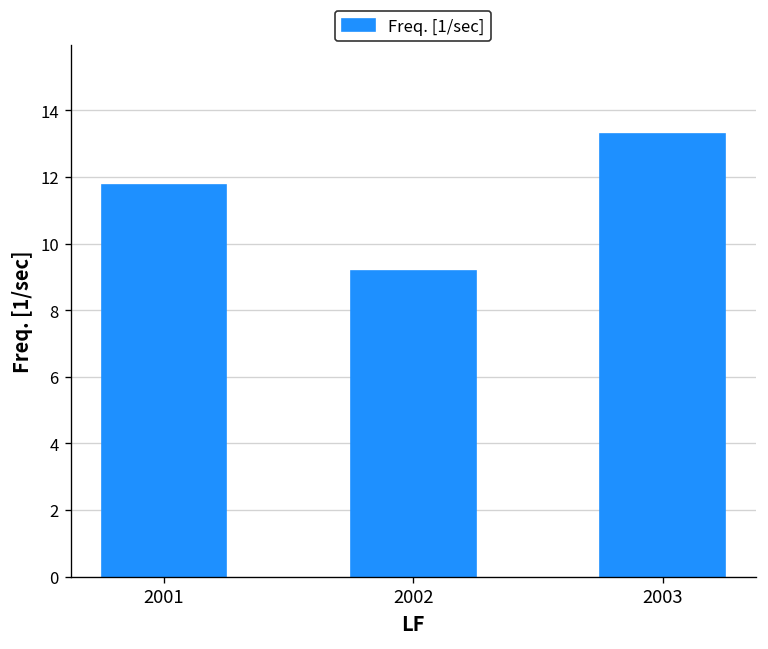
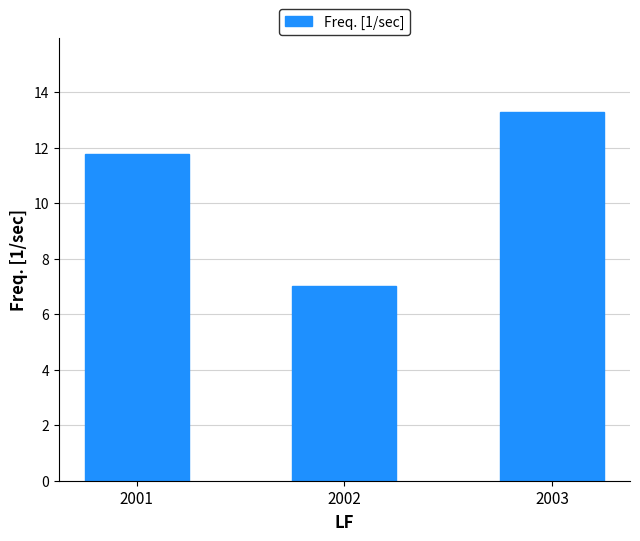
  {
    "2001": 11.8,
-   "2002": 9.2,
+   "2002": 7.0,
    "2003": 13.3
  }
